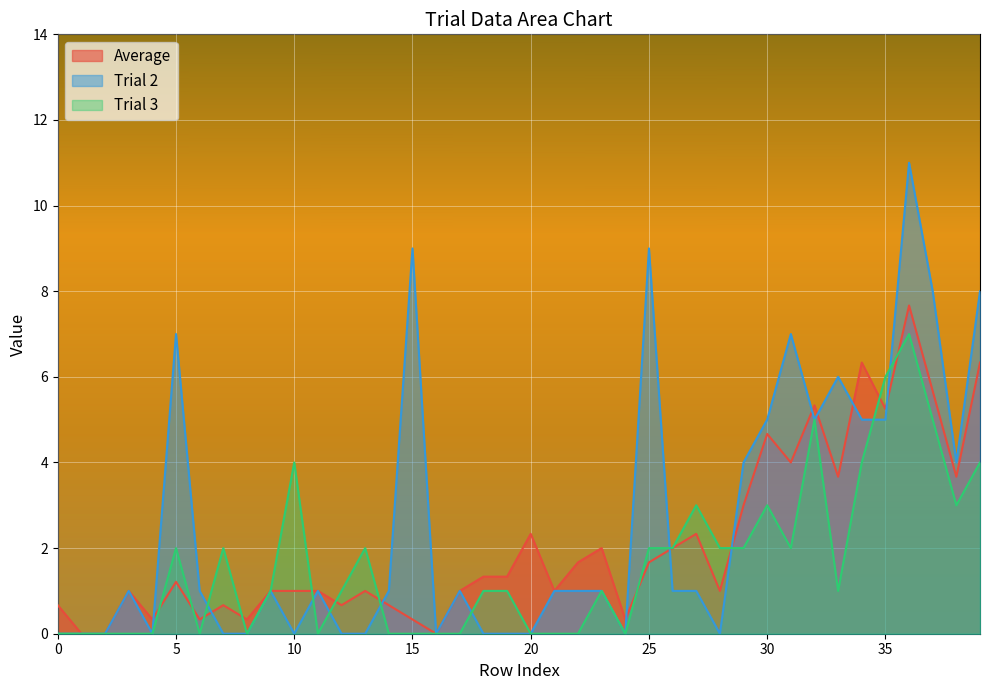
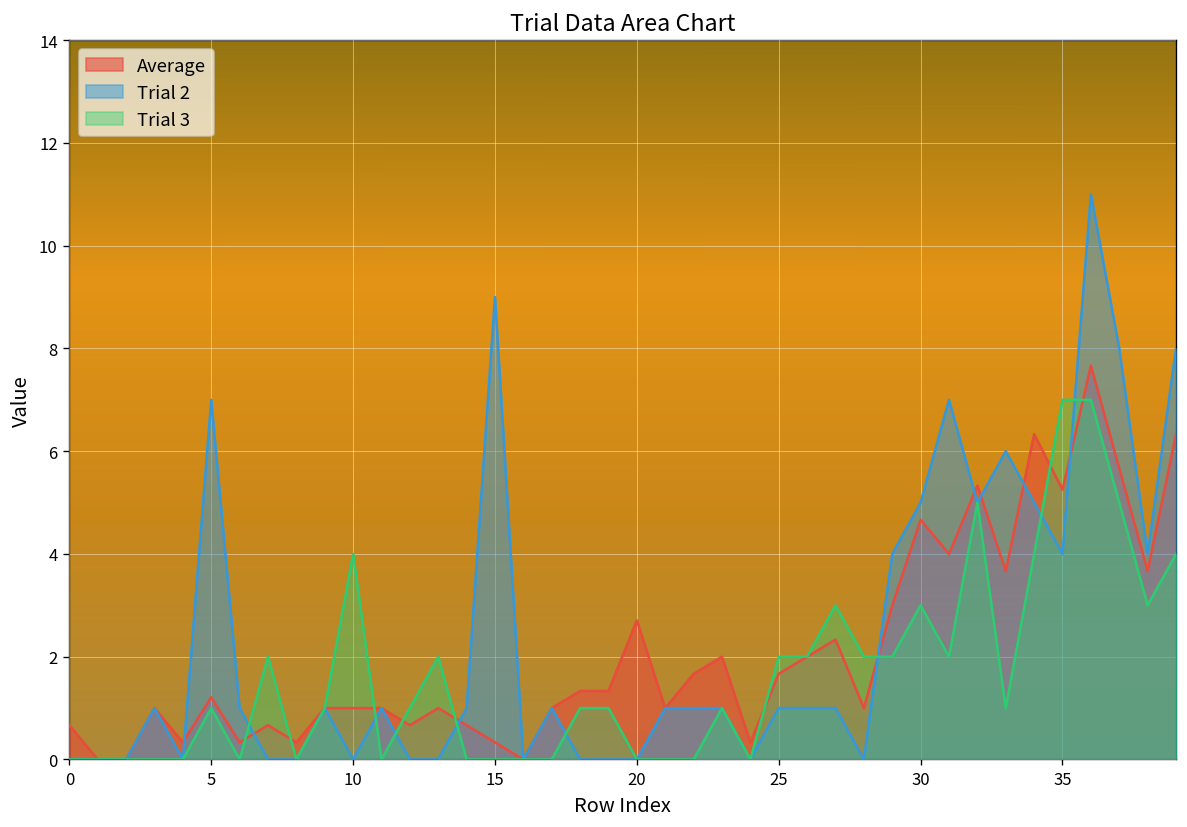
  {
    "Average": {
      "0": 0.7,
      "5": 1.2,
      "10": 1.0,
      "15": 0.3,
-     "20": 2.3,
+     "20": 2.7,
      "25": 1.7,
      "30": 4.7,
      "35": 5.3
    },
    "Trial 2": {
      "5": 7,
      "10": 0,
      "15": 9,
-     "25": 9,
+     "25": 1,
      "30": 5,
-     "35": 5
+     "35": 4
    },
    "Trial 3": {
-     "5": 2,
+     "5": 1,
      "10": 4,
      "15": 0,
      "25": 2,
      "30": 3,
-     "35": 6
+     "35": 7
    }
  }
